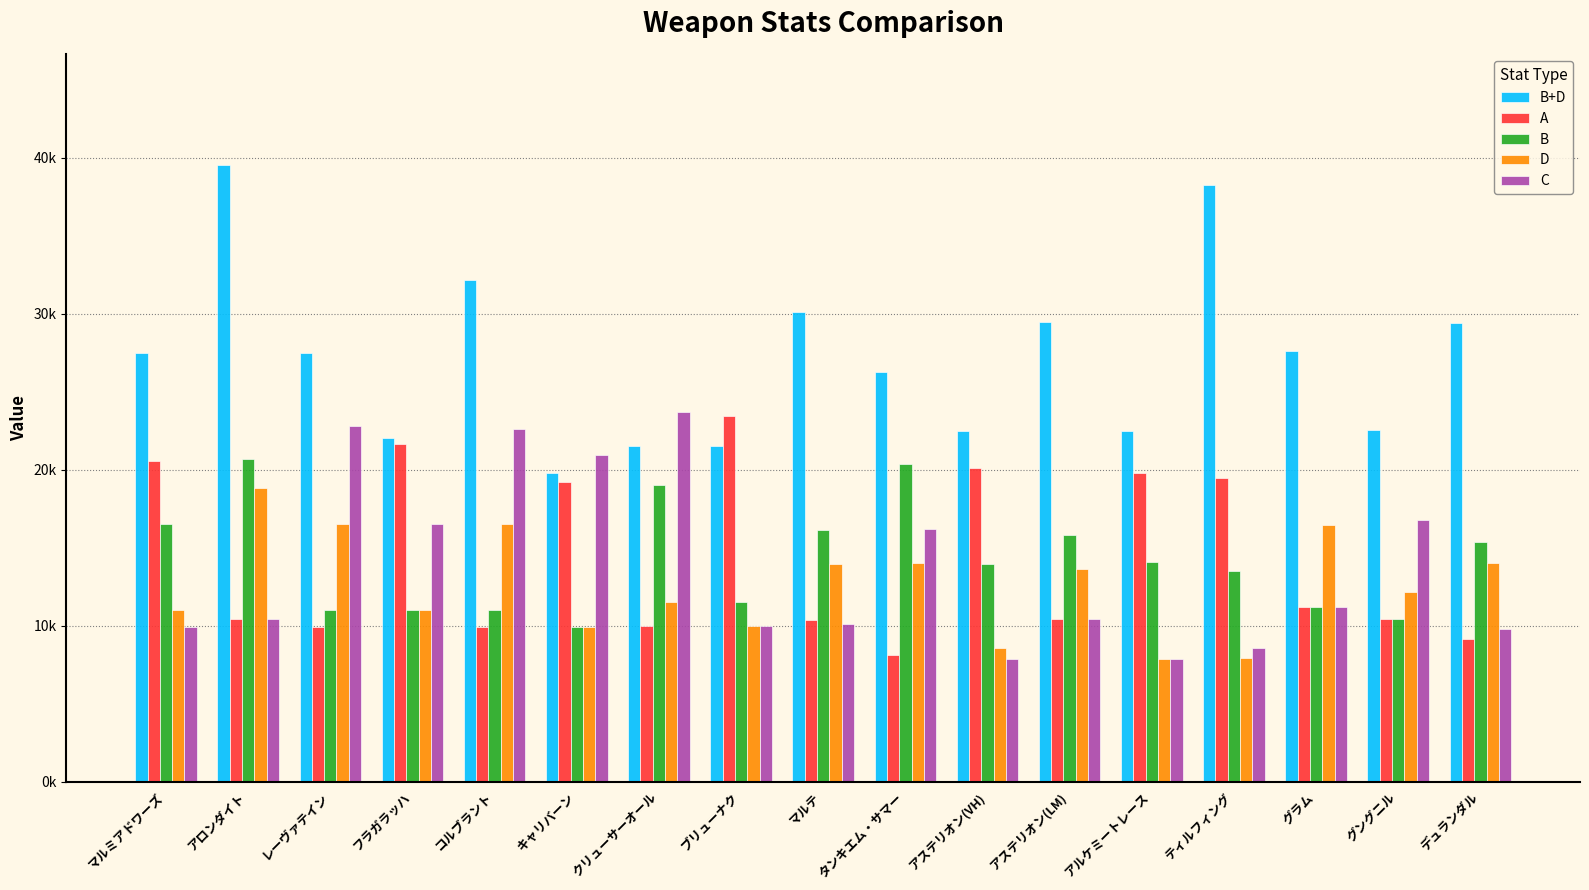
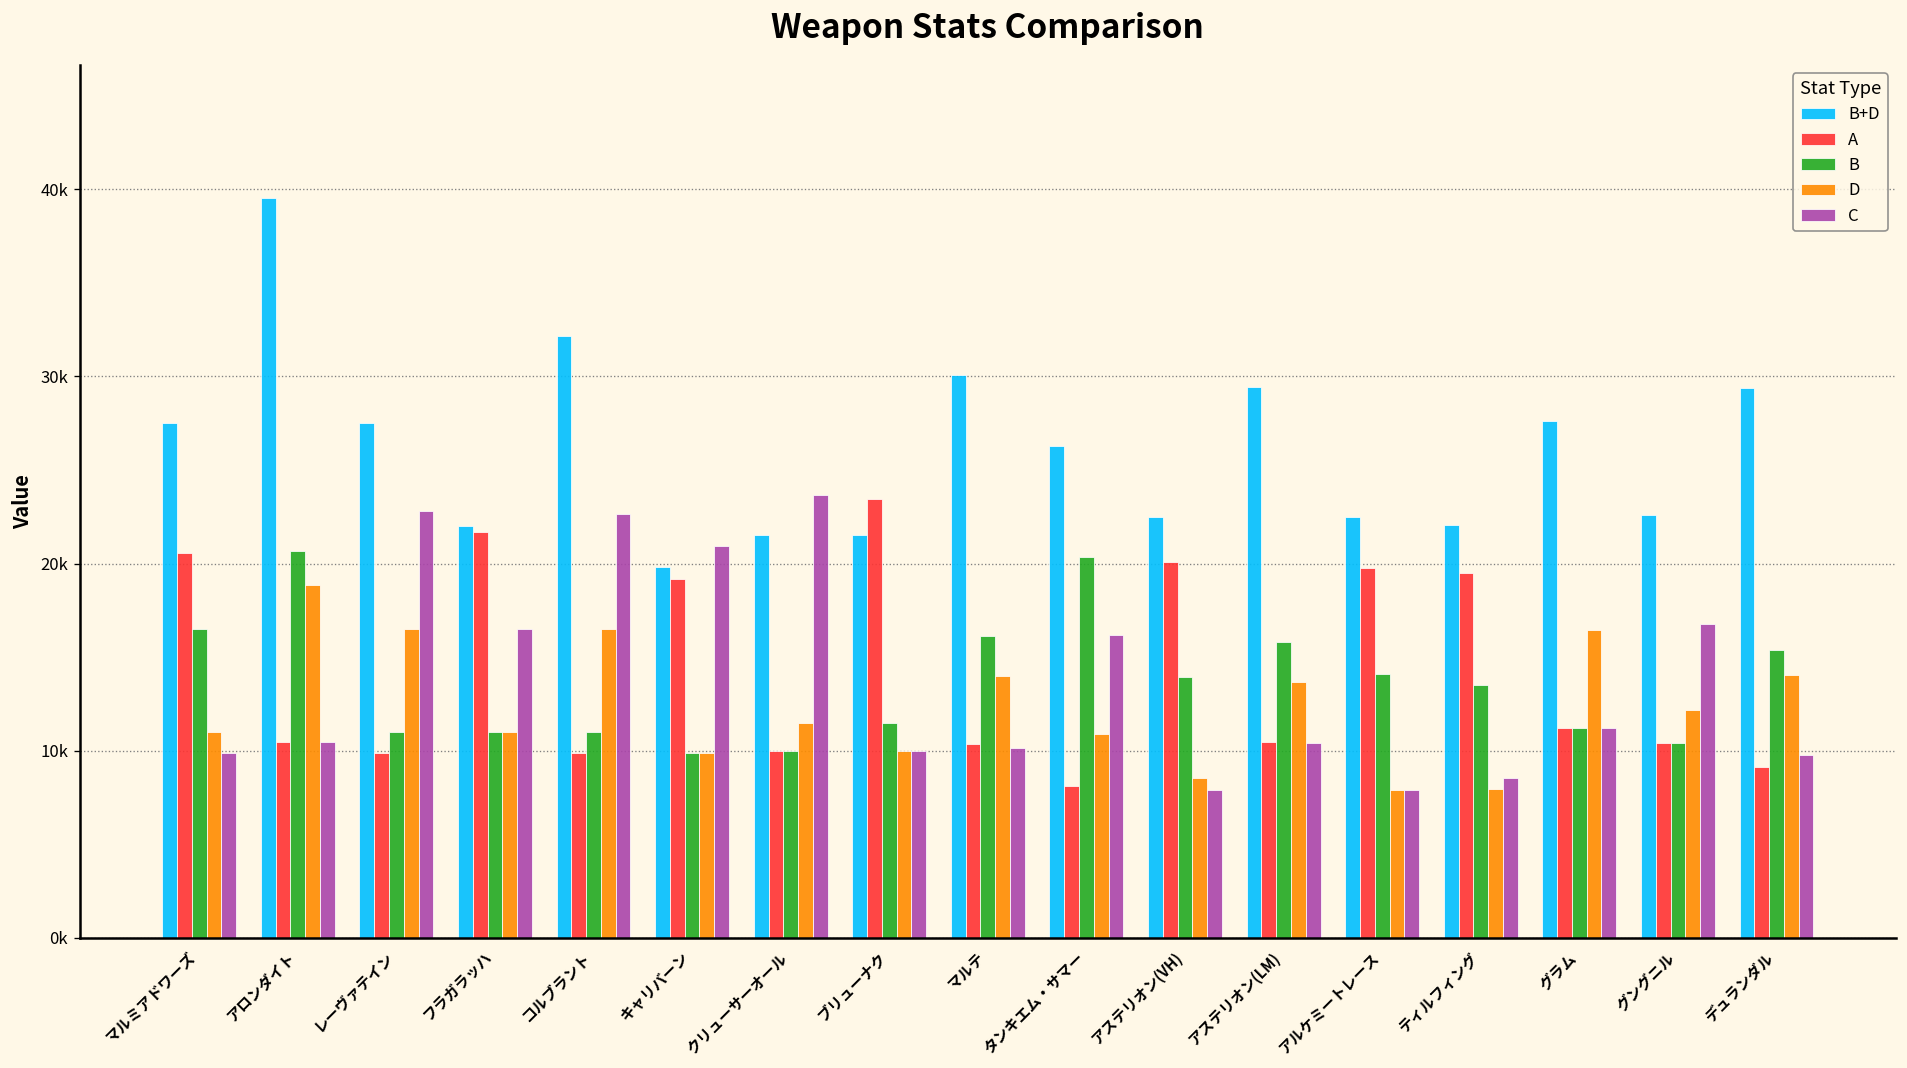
  {
    "B+D": {
      "マルミアドワーズ": 27500,
      "アロンダイト": 39500,
      "レーヴァテイン": 27500,
      "フラガラッハ": 22000,
      "コルブラント": 32100,
      "キャリバーン": 19800,
      "クリューサーオール": 21500,
      "ブリューナク": 21500,
      "マルテ": 30100,
      "タンキエム・サマー": 26300,
      "アステリオン(VH)": 22500,
      "アステリオン(LM)": 29400,
      "アルケミートレース": 22500,
-     "ティルフィング": 38200,
+     "ティルフィング": 22100,
      "グラム": 27600,
      "グングニル": 22600,
      "デュランダル": 29400
    },
    "A": {
      "マルミアドワーズ": 20500,
      "アロンダイト": 10500,
      "レーヴァテイン": 9900,
      "フラガラッハ": 21700,
      "コルブラント": 9900,
      "キャリバーン": 19200,
      "クリューサーオール": 10000,
      "ブリューナク": 23400,
      "マルテ": 10400,
      "タンキエム・サマー": 8100,
      "アステリオン(VH)": 20100,
      "アステリオン(LM)": 10400,
      "アルケミートレース": 19800,
      "ティルフィング": 19500,
      "グラム": 11200,
      "グングニル": 10400,
      "デュランダル": 9200
    },
    "B": {
      "マルミアドワーズ": 16500,
      "アロンダイト": 20700,
      "レーヴァテイン": 11000,
      "フラガラッハ": 11000,
      "コルブラント": 11000,
      "キャリバーン": 9900,
-     "クリューサーオール": 19000,
+     "クリューサーオール": 10000,
      "ブリューナク": 11500,
      "マルテ": 16100,
      "タンキエム・サマー": 20300,
      "アステリオン(VH)": 14000,
      "アステリオン(LM)": 15800,
      "アルケミートレース": 14100,
      "ティルフィング": 13500,
      "グラム": 11200,
      "グングニル": 10400,
      "デュランダル": 15400
    },
    "D": {
      "マルミアドワーズ": 11000,
      "アロンダイト": 18800,
      "レーヴァテイン": 16500,
      "フラガラッハ": 11000,
      "コルブラント": 16500,
      "キャリバーン": 9900,
      "クリューサーオール": 11500,
      "ブリューナク": 10000,
      "マルテ": 14000,
-     "タンキエム・サマー": 14000,
+     "タンキエム・サマー": 10900,
      "アステリオン(VH)": 8600,
      "アステリオン(LM)": 13600,
      "アルケミートレース": 7900,
      "ティルフィング": 7900,
      "グラム": 16400,
      "グングニル": 12200,
      "デュランダル": 14000
    },
    "C": {
      "マルミアドワーズ": 9900,
      "アロンダイト": 10500,
      "レーヴァテイン": 22800,
      "フラガラッハ": 16500,
      "コルブラント": 22600,
      "キャリバーン": 20900,
      "クリューサーオール": 23700,
      "ブリューナク": 10000,
      "マルテ": 10100,
      "タンキエム・サマー": 16200,
      "アステリオン(VH)": 7900,
      "アステリオン(LM)": 10400,
      "アルケミートレース": 7900,
      "ティルフィング": 8600,
      "グラム": 11200,
      "グングニル": 16800,
      "デュランダル": 9800
    }
  }
